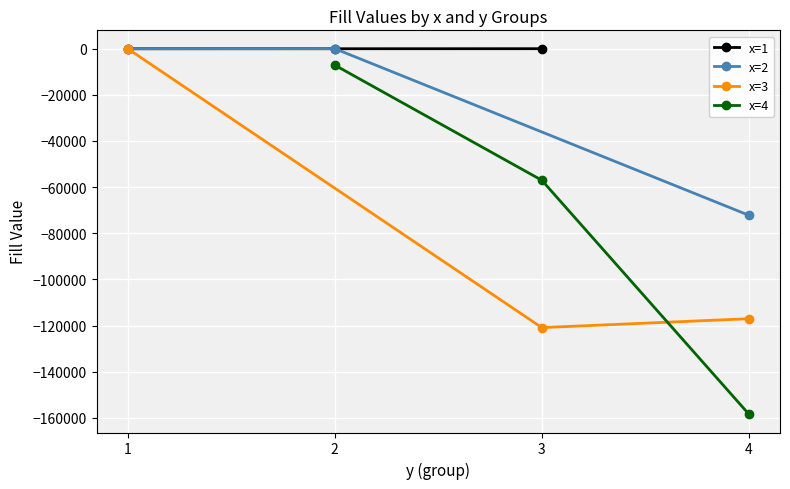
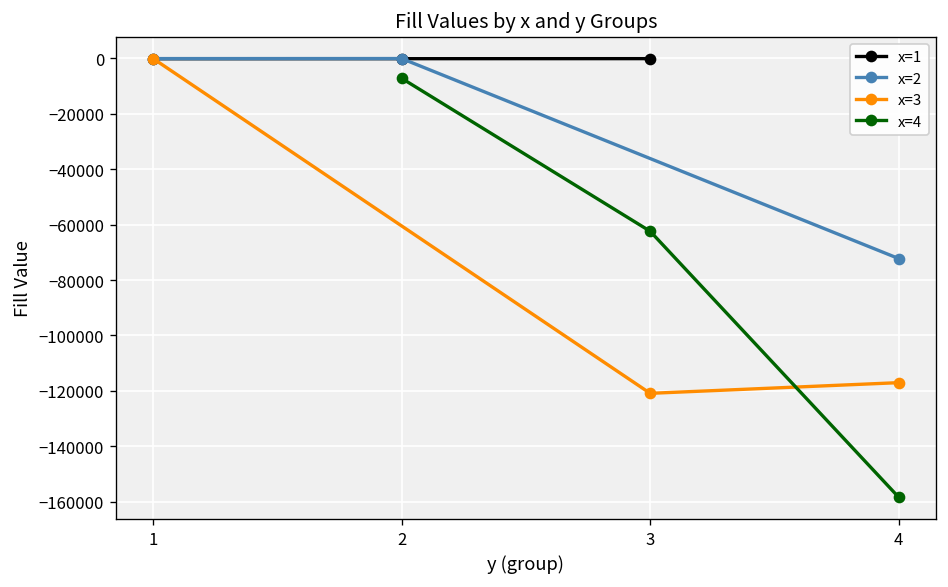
  {
    "x=1": {
      "3": 0
    },
    "x=2": {
      "4": -72000
    },
    "x=3": {
      "3": -121000,
      "4": -117000
    },
    "x=4": {
      "2": -7000,
-     "3": -57000,
+     "3": -62000,
      "4": -158000
    }
  }
